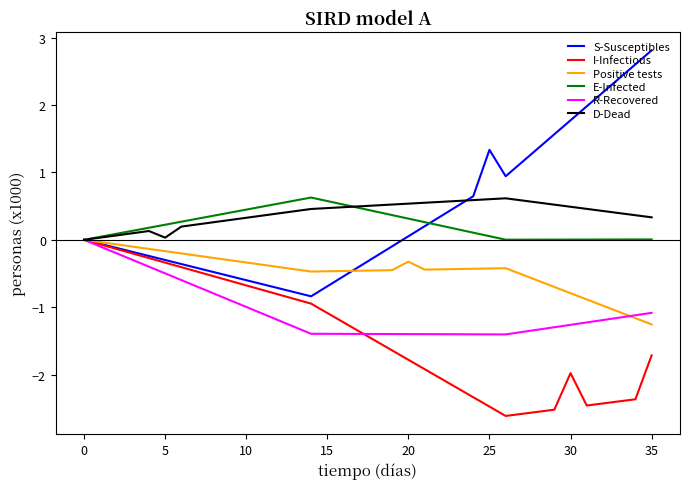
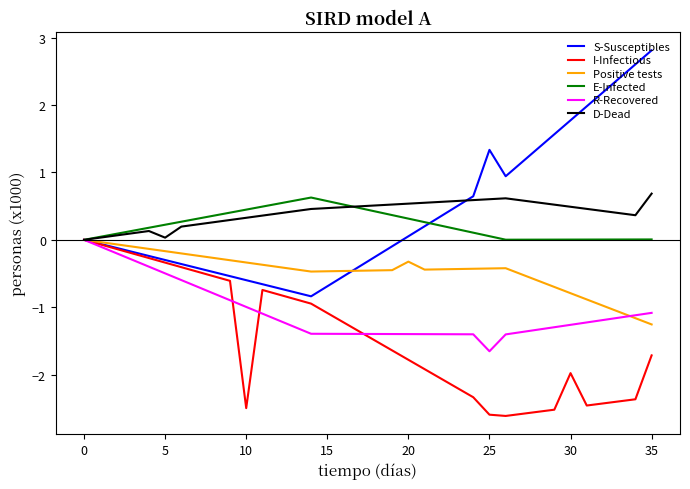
  {
    "S-Susceptibles": {
      "5": -0.3,
      "10": -0.6,
      "15": -0.7,
      "20": 0.1,
      "25": 1.3,
      "30": 1.8,
      "35": 2.8
    },
    "I-Infectious": {
      "5": -0.3,
-     "10": -0.7,
+     "10": -2.5,
      "15": -1.1,
      "20": -1.8,
-     "25": -2.5,
+     "25": -2.6,
      "30": -2.0,
      "35": -1.7
    },
    "Positive tests": {
      "5": -0.2,
      "10": -0.3,
      "15": -0.5,
      "20": -0.3,
      "25": -0.4,
      "30": -0.8,
      "35": -1.3
    },
    "E-Infected": {
      "5": 0.2,
      "10": 0.4,
      "15": 0.6,
      "20": 0.3,
      "25": 0.1,
      "30": 0.0,
      "35": 0.0
    },
    "R-Recovered": {
      "5": -0.5,
      "10": -1.0,
      "15": -1.4,
      "20": -1.4,
-     "25": -1.4,
+     "25": -1.7,
      "30": -1.3,
      "35": -1.1
    },
    "D-Dead": {
      "5": 0.0,
      "10": 0.3,
      "15": 0.5,
      "20": 0.5,
      "25": 0.6,
      "30": 0.5,
-     "35": 0.3
+     "35": 0.7
    }
  }
